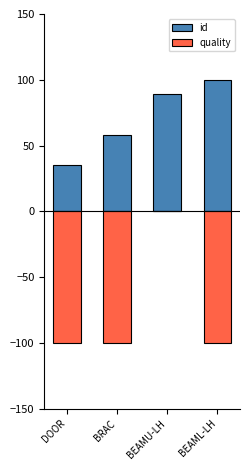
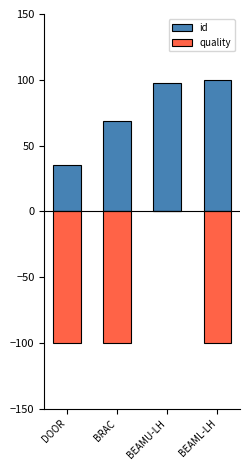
  {
    "id": {
      "DOOR": 35,
-     "BRAC": 58,
-     "BEAMU-LH": 89,
+     "BRAC": 69,
+     "BEAMU-LH": 97,
      "BEAML-LH": 100
    },
    "quality": {
      "DOOR": -100,
      "BRAC": -100,
      "BEAMU-LH": 0,
      "BEAML-LH": -100
    }
  }
